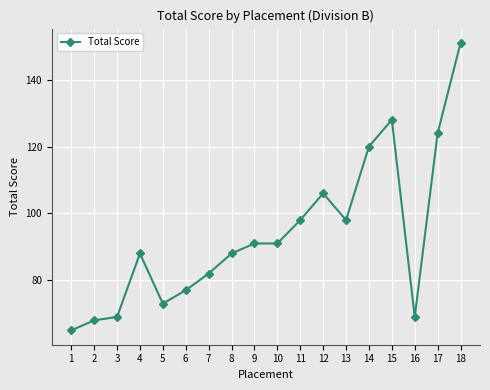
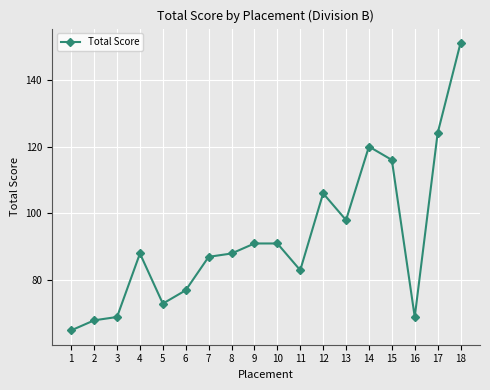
  {
    "1": 65,
    "2": 68,
    "3": 69,
    "4": 88,
    "5": 73,
    "6": 77,
-   "7": 82,
+   "7": 87,
    "8": 88,
    "9": 91,
    "10": 91,
-   "11": 98,
+   "11": 83,
    "12": 106,
    "13": 98,
    "14": 120,
-   "15": 128,
+   "15": 116,
    "16": 69,
    "17": 124,
    "18": 151
  }
